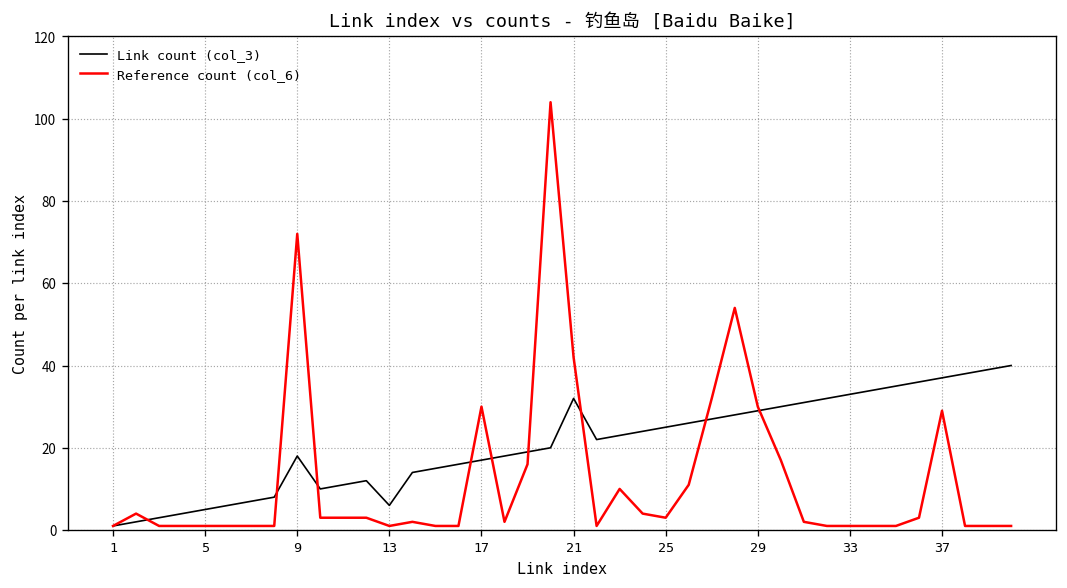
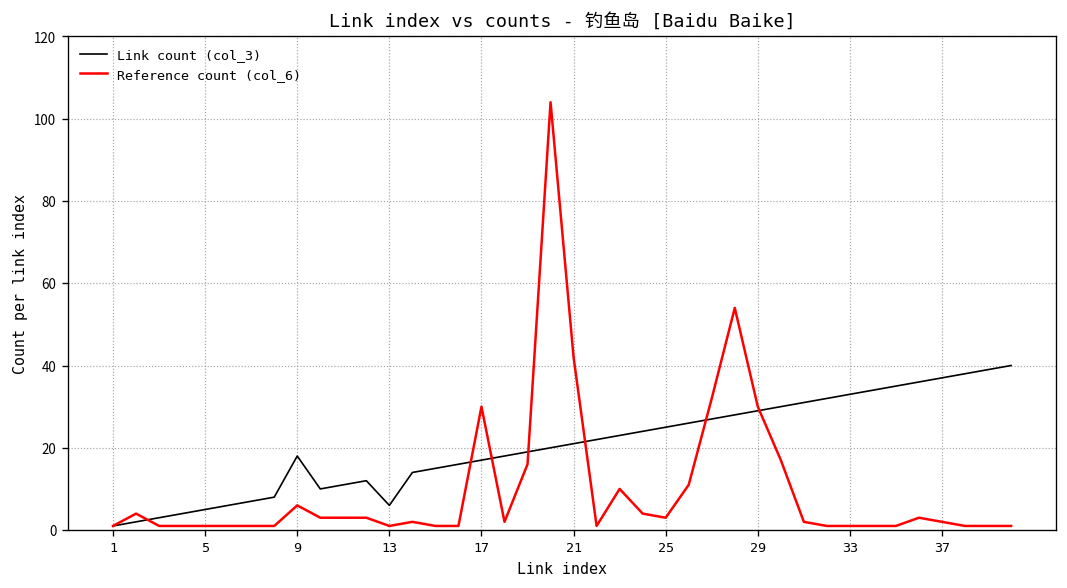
  {
    "Link count (col_3)": {
      "5": 5,
      "9": 18,
      "13": 6,
      "17": 17,
-     "21": 32,
+     "21": 21,
      "25": 25,
      "29": 29,
      "33": 33,
      "37": 37
    },
    "Reference count (col_6)": {
      "5": 1,
-     "9": 72,
+     "9": 6,
      "13": 1,
      "17": 30,
      "21": 42,
      "25": 3,
      "29": 30,
      "33": 1,
-     "37": 29
+     "37": 2
    }
  }
